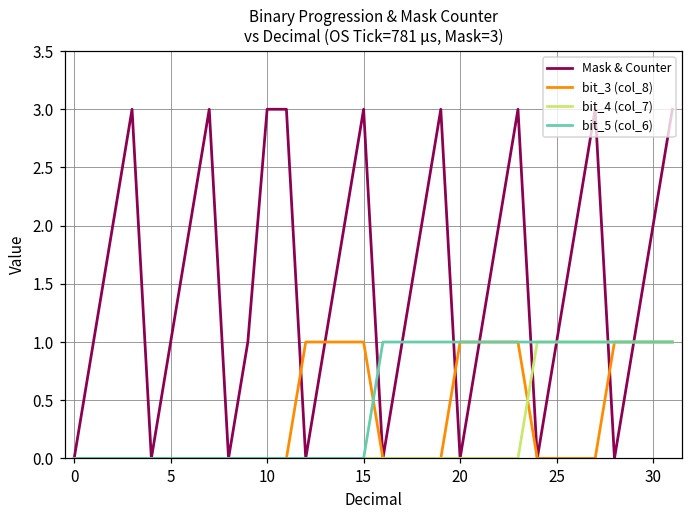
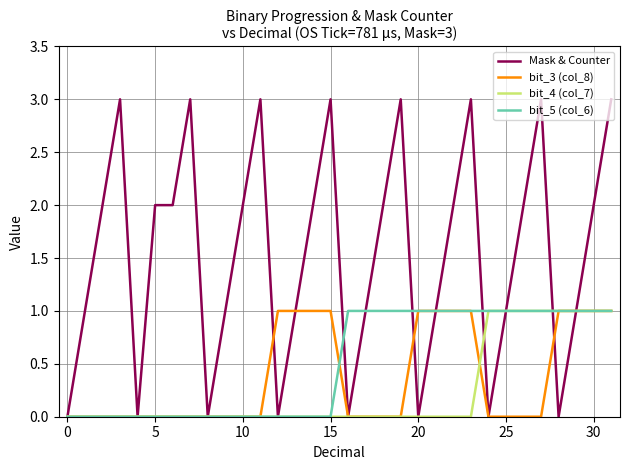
  {
    "Mask & Counter": {
-     "5": 1,
-     "10": 3,
+     "5": 2,
+     "10": 2,
      "15": 3,
      "30": 2
    },
    "bit_3 (col_8)": {
      "15": 1,
      "25": 0
    }
  }
